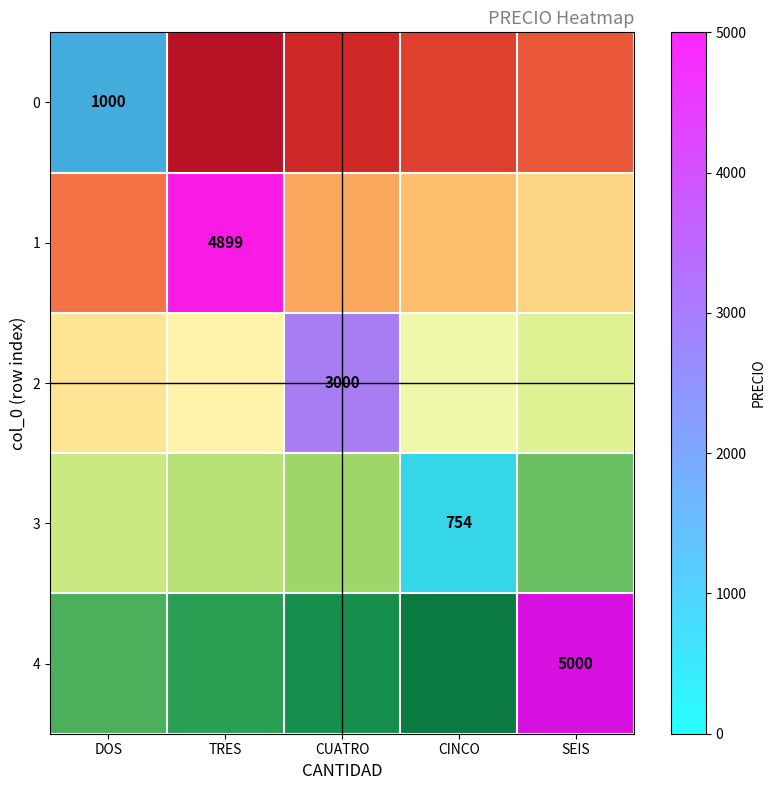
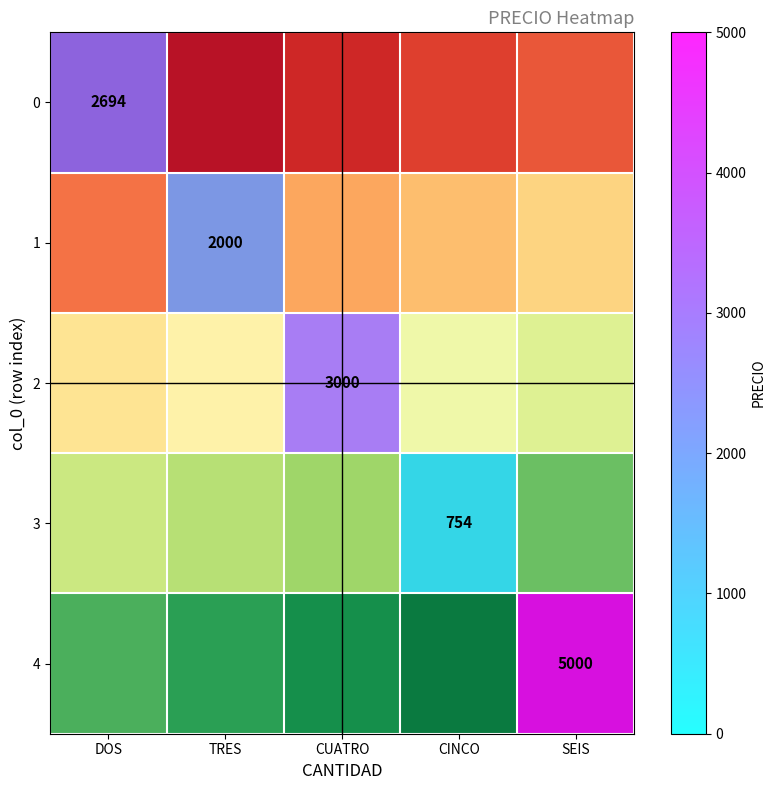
  {
    "0": {
-     "DOS": 1000
+     "DOS": 2694
    },
    "1": {
-     "TRES": 4899
+     "TRES": 2000
    },
    "2": {
      "CUATRO": 3000
    },
    "3": {
      "CINCO": 754
    },
    "4": {
      "SEIS": 5000
    }
  }
